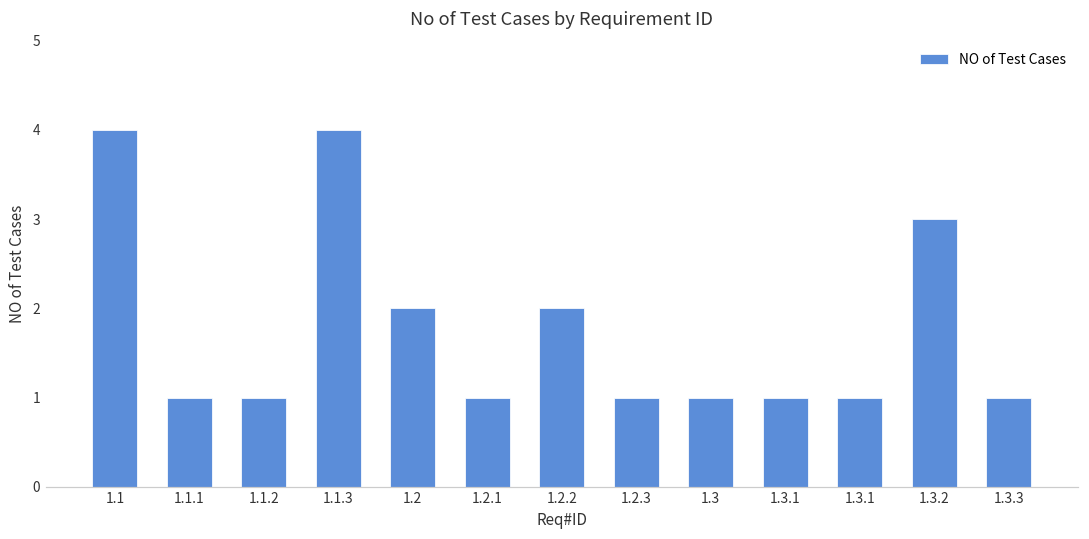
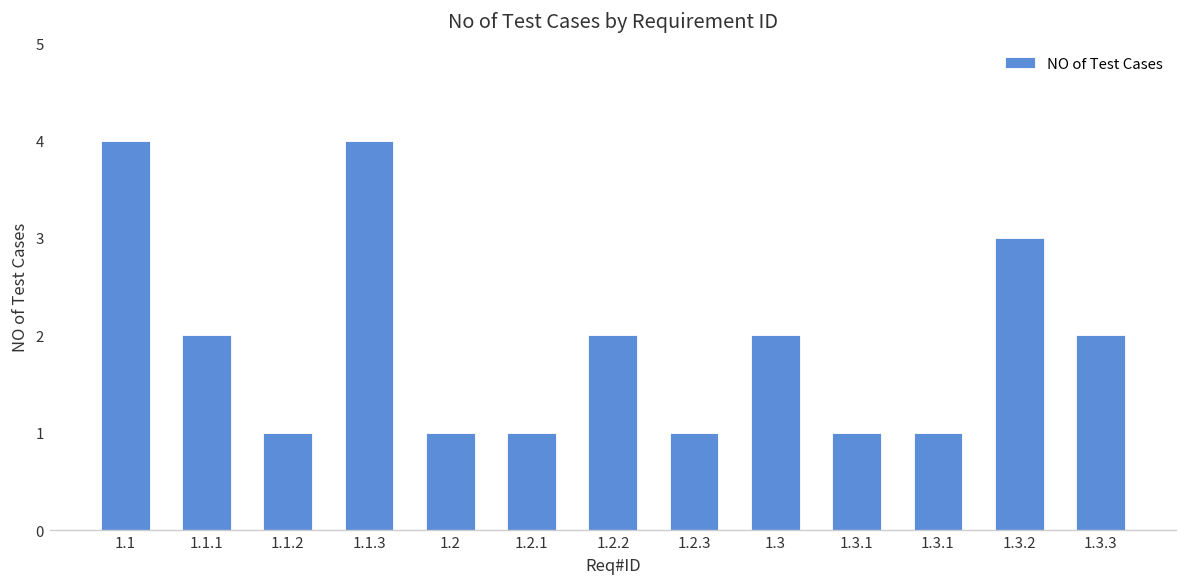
  {
    "1.1": 4,
-   "1.1.1": 1,
+   "1.1.1": 2,
    "1.1.2": 1,
    "1.1.3": 4,
-   "1.2": 2,
+   "1.2": 1,
    "1.2.1": 1,
    "1.2.2": 2,
    "1.2.3": 1,
-   "1.3": 1,
+   "1.3": 2,
    "1.3.2": 3,
-   "1.3.3": 1
+   "1.3.3": 2
  }
